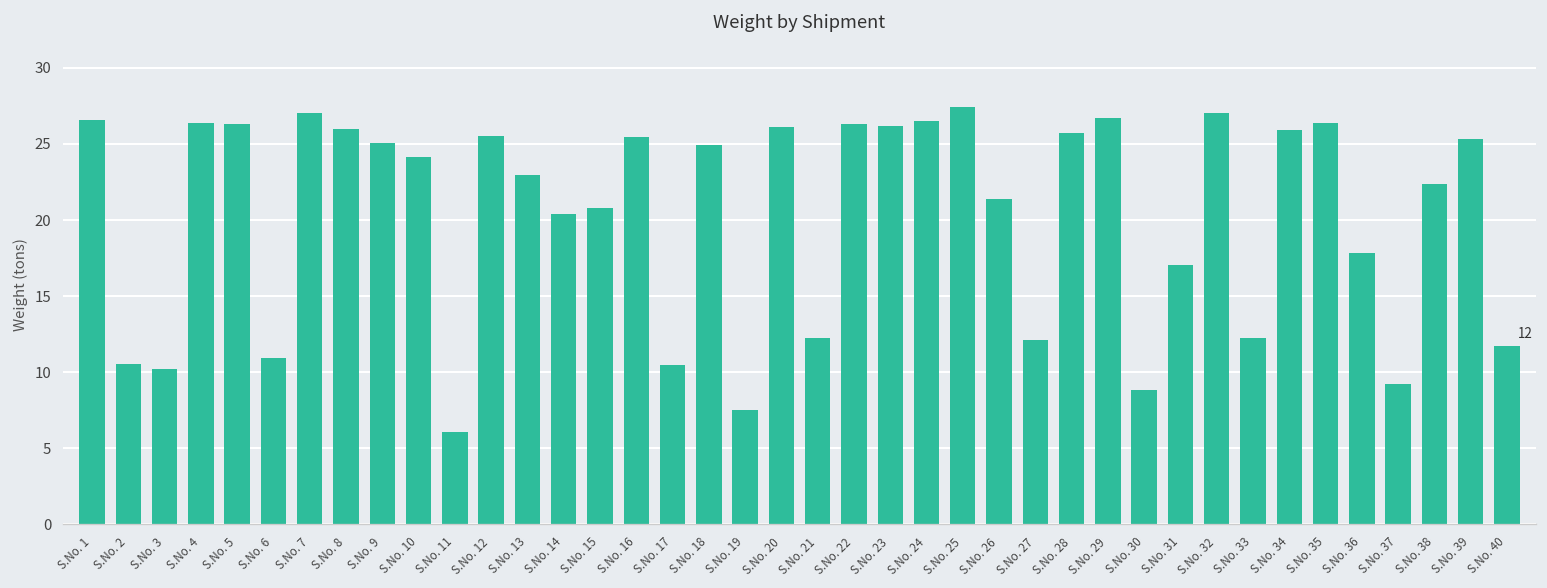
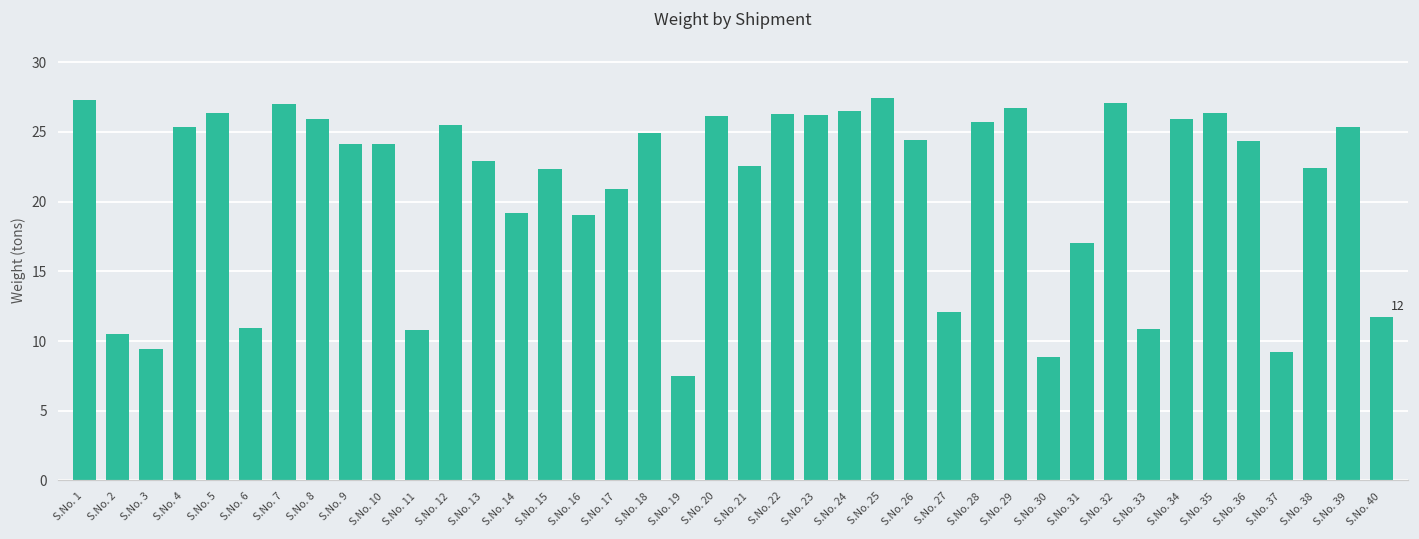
  {
-   "S.No. 1": 26.6,
+   "S.No. 1": 27.3,
    "S.No. 2": 10.5,
-   "S.No. 3": 10.2,
-   "S.No. 4": 26.4,
+   "S.No. 3": 9.4,
+   "S.No. 4": 25.3,
    "S.No. 5": 26.3,
    "S.No. 6": 10.9,
    "S.No. 7": 27.0,
    "S.No. 8": 26.0,
-   "S.No. 9": 25.0,
+   "S.No. 9": 24.2,
    "S.No. 10": 24.2,
-   "S.No. 11": 6.1,
+   "S.No. 11": 10.8,
    "S.No. 12": 25.5,
    "S.No. 13": 22.9,
-   "S.No. 14": 20.4,
-   "S.No. 15": 20.8,
-   "S.No. 16": 25.5,
-   "S.No. 17": 10.5,
+   "S.No. 14": 19.2,
+   "S.No. 15": 22.4,
+   "S.No. 16": 19.0,
+   "S.No. 17": 20.9,
    "S.No. 18": 24.9,
    "S.No. 19": 7.5,
    "S.No. 20": 26.1,
-   "S.No. 21": 12.2,
+   "S.No. 21": 22.5,
    "S.No. 22": 26.3,
    "S.No. 23": 26.2,
    "S.No. 24": 26.5,
    "S.No. 25": 27.4,
-   "S.No. 26": 21.4,
+   "S.No. 26": 24.4,
    "S.No. 27": 12.1,
    "S.No. 28": 25.8,
    "S.No. 29": 26.7,
    "S.No. 30": 8.8,
    "S.No. 31": 17.1,
    "S.No. 32": 27.0,
-   "S.No. 33": 12.2,
+   "S.No. 33": 10.9,
    "S.No. 34": 25.9,
    "S.No. 35": 26.4,
-   "S.No. 36": 17.8,
+   "S.No. 36": 24.4,
    "S.No. 37": 9.2,
    "S.No. 38": 22.4,
    "S.No. 39": 25.4
  }
